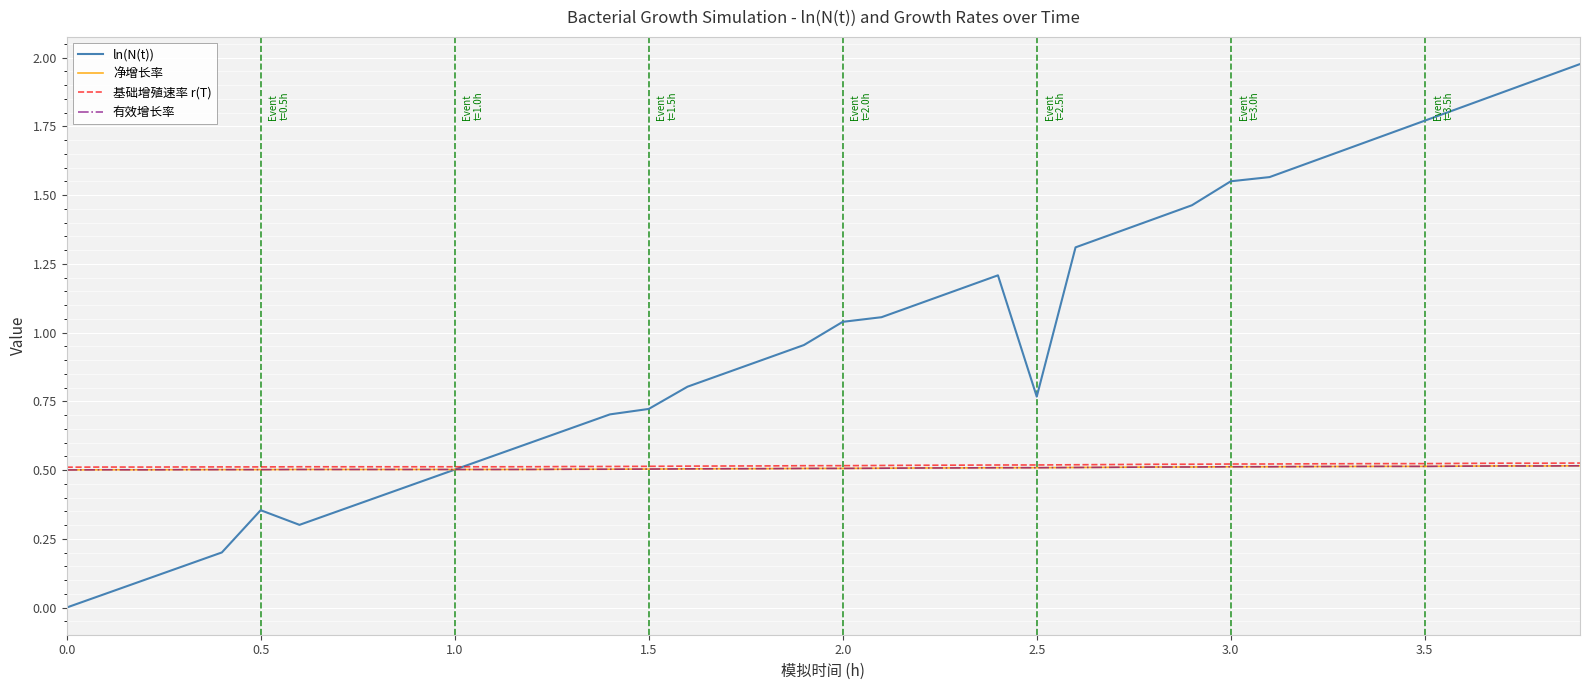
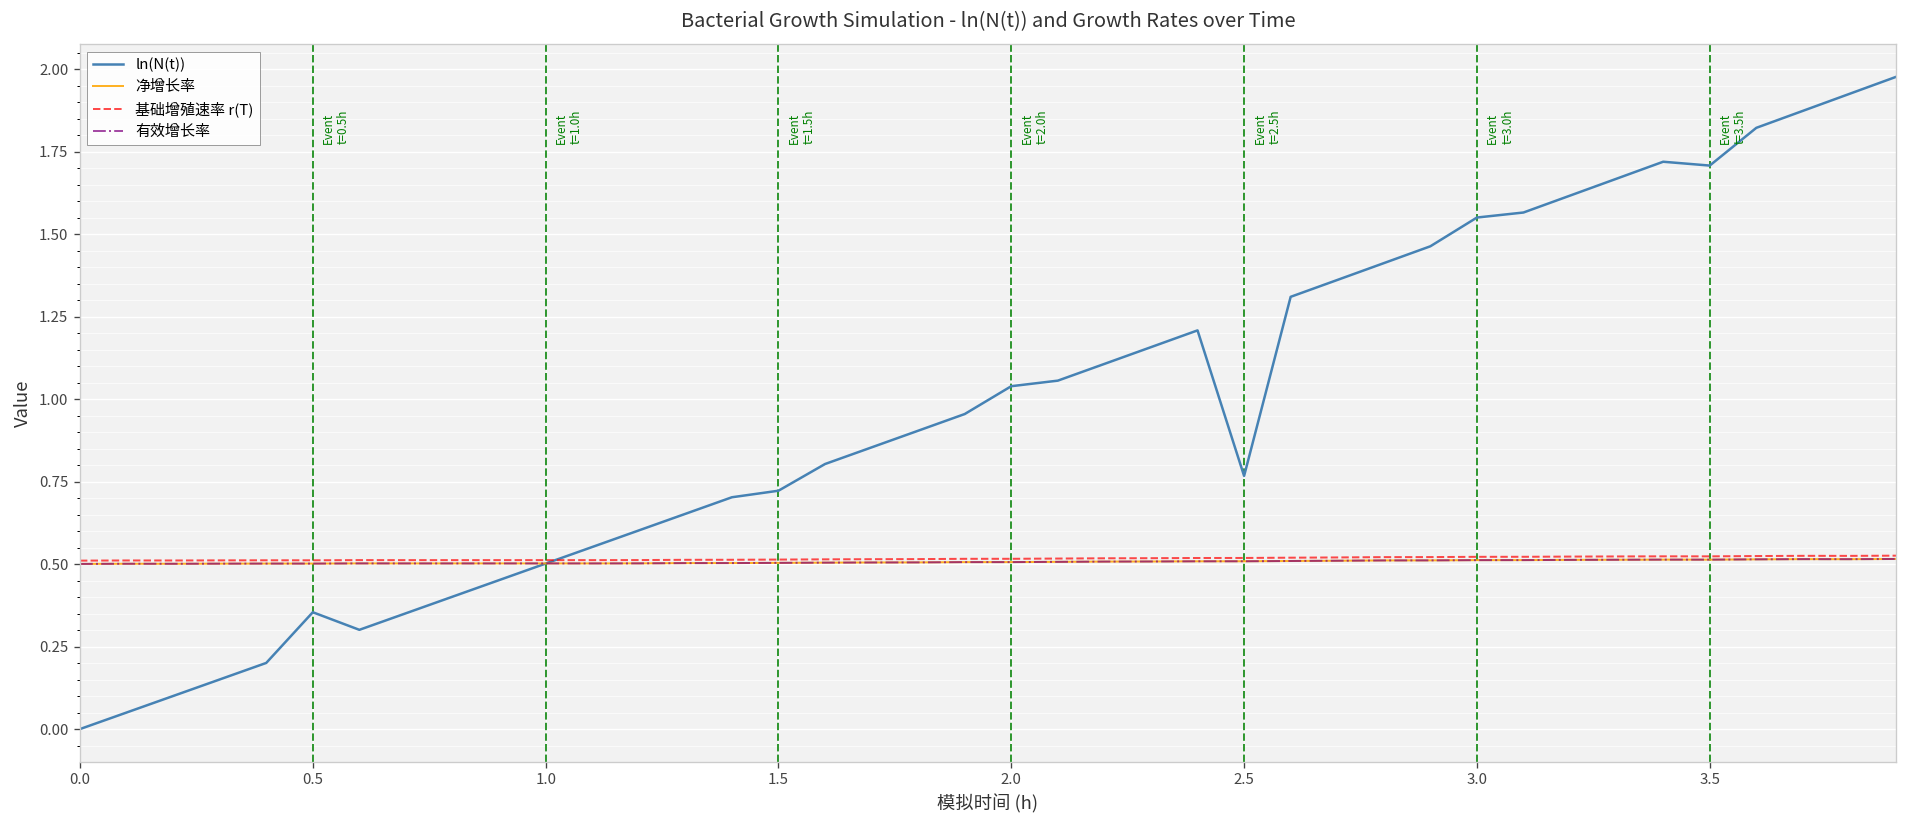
  {
    "ln(N(t))": {
      "0.0": 0.00,
      "0.5": 0.35,
      "1.5": 0.72,
      "2.0": 1.04,
      "2.5": 0.77,
      "3.0": 1.55,
-     "3.5": 1.77
+     "3.5": 1.71
    },
    "有效增长率": {
      "0.0": 0.50,
      "0.5": 0.50,
      "1.5": 0.50,
      "2.0": 0.51,
      "2.5": 0.51,
      "3.0": 0.51,
      "3.5": 0.51
    },
    "基础增殖速率 r(T)": {
      "0.0": 0.51,
      "0.5": 0.51,
      "1.0": 0.51,
      "1.5": 0.51,
      "2.0": 0.52,
      "2.5": 0.52,
      "3.0": 0.52,
      "3.5": 0.52
    }
  }
